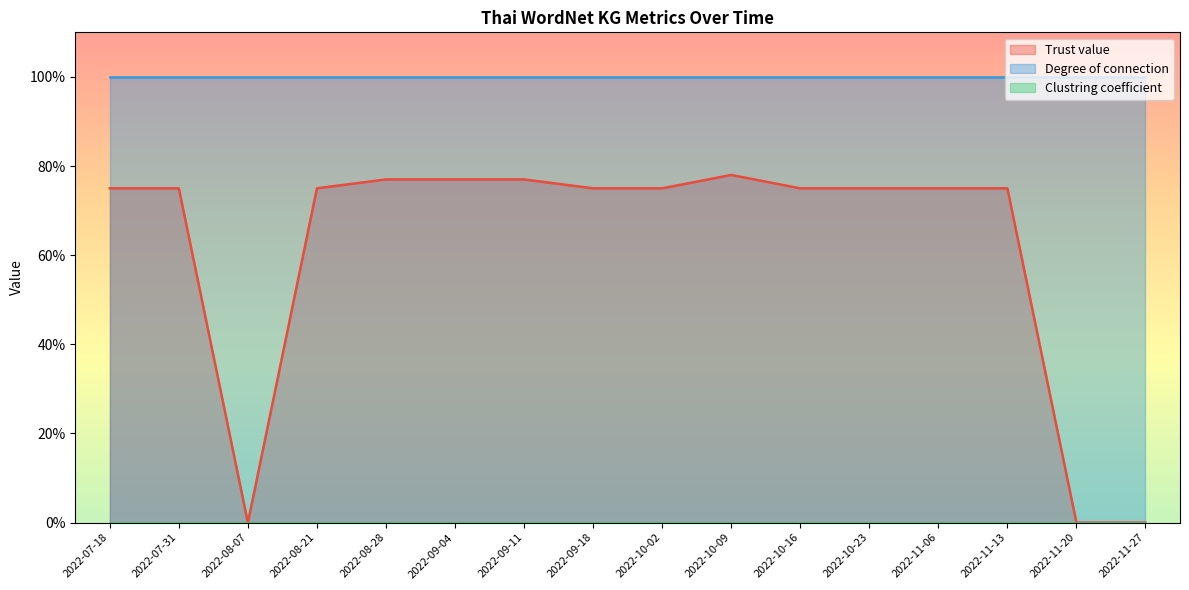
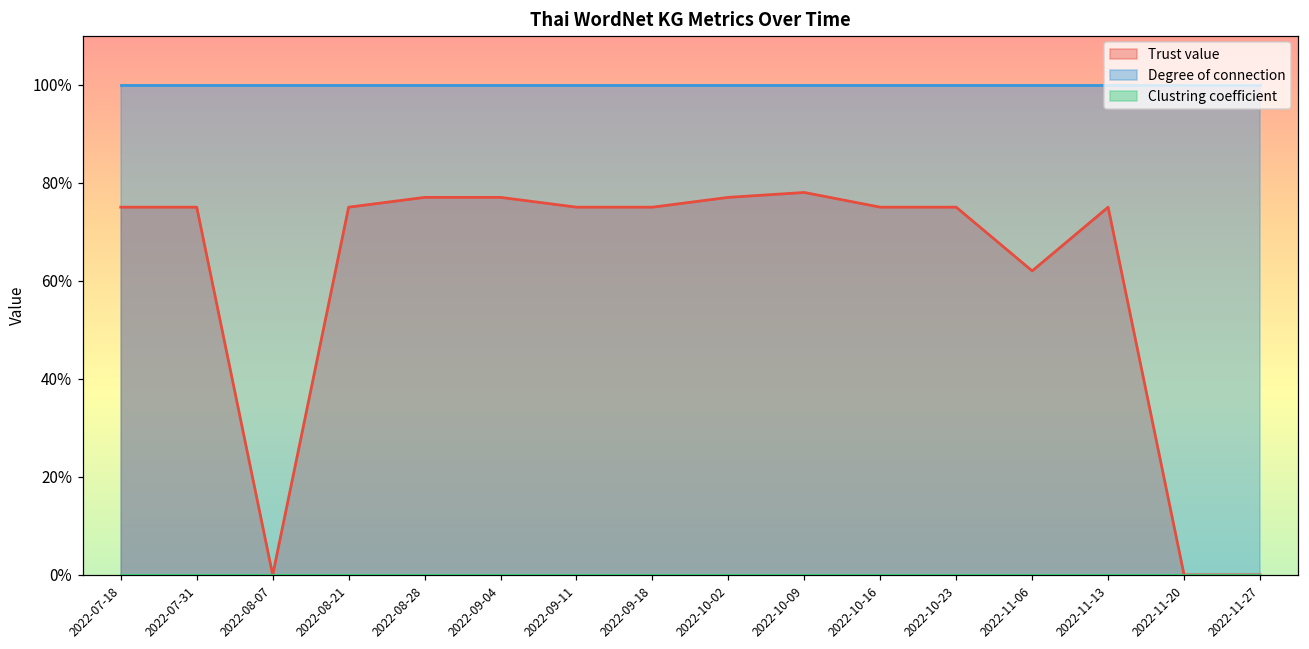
  {
    "Trust value": {
      "2022-07-18": "75%",
      "2022-07-31": "75%",
      "2022-08-21": "75%",
      "2022-08-28": "77%",
      "2022-09-04": "77%",
-     "2022-09-11": "77%",
+     "2022-09-11": "75%",
      "2022-09-18": "75%",
-     "2022-10-02": "75%",
+     "2022-10-02": "77%",
      "2022-10-09": "78%",
      "2022-10-16": "75%",
      "2022-10-23": "75%",
-     "2022-11-06": "75%",
+     "2022-11-06": "62%",
      "2022-11-13": "75%"
    },
    "Degree of connection": {
      "2022-07-18": "100%",
      "2022-07-31": "100%",
      "2022-08-07": "100%",
      "2022-08-21": "100%",
      "2022-08-28": "100%",
      "2022-09-04": "100%",
      "2022-09-11": "100%",
      "2022-09-18": "100%",
      "2022-10-02": "100%",
      "2022-10-09": "100%",
      "2022-10-16": "100%",
      "2022-10-23": "100%",
      "2022-11-06": "100%"
    },
    "Clustring coefficient": {
      "2022-07-18": "0%",
      "2022-07-31": "0%",
      "2022-08-21": "0%",
      "2022-08-28": "0%",
      "2022-09-04": "0%",
      "2022-09-11": "0%",
      "2022-09-18": "0%",
      "2022-10-02": "0%",
      "2022-10-09": "0%",
      "2022-10-16": "0%",
      "2022-10-23": "0%",
      "2022-11-06": "0%",
      "2022-11-13": "0%"
    }
  }
